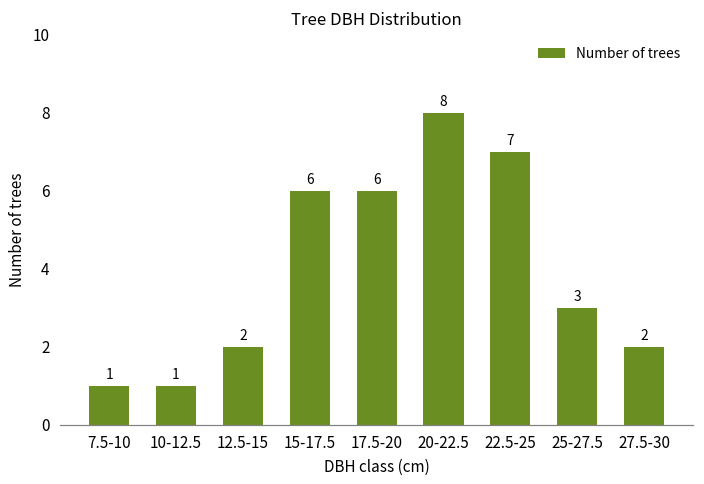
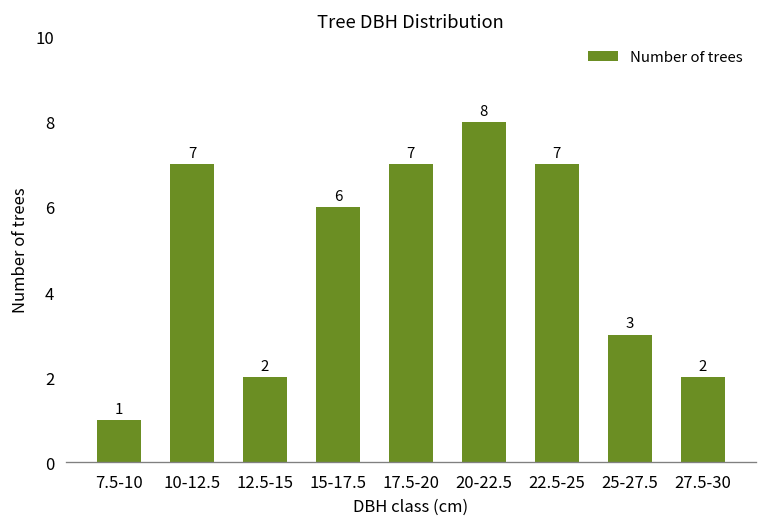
  {
    "7.5-10": 1,
-   "10-12.5": 1,
+   "10-12.5": 7,
    "12.5-15": 2,
    "15-17.5": 6,
-   "17.5-20": 6,
+   "17.5-20": 7,
    "20-22.5": 8,
    "22.5-25": 7,
    "25-27.5": 3,
    "27.5-30": 2
  }
